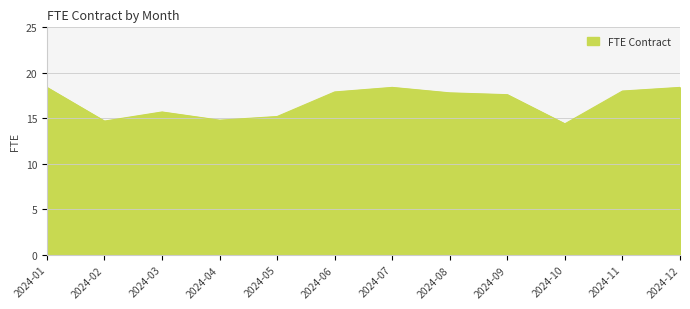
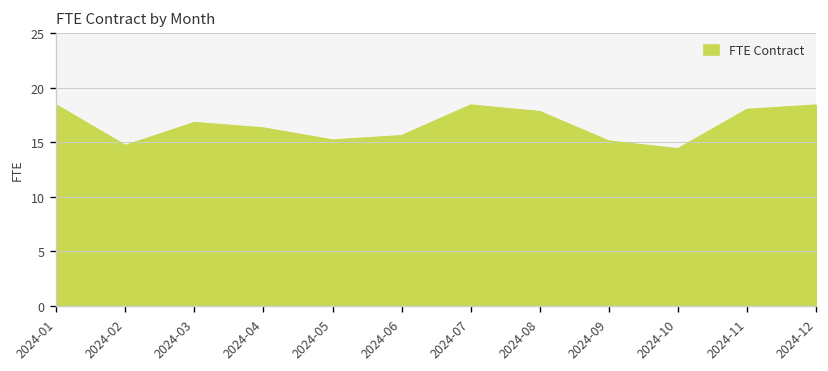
  {
    "2024-01": 18,
    "2024-02": 15,
-   "2024-03": 16,
-   "2024-04": 15,
+   "2024-03": 17,
+   "2024-04": 16,
    "2024-05": 15,
-   "2024-06": 18,
+   "2024-06": 16,
    "2024-07": 18,
    "2024-08": 18,
-   "2024-09": 18,
+   "2024-09": 15,
    "2024-10": 14,
    "2024-11": 18,
    "2024-12": 18
  }
